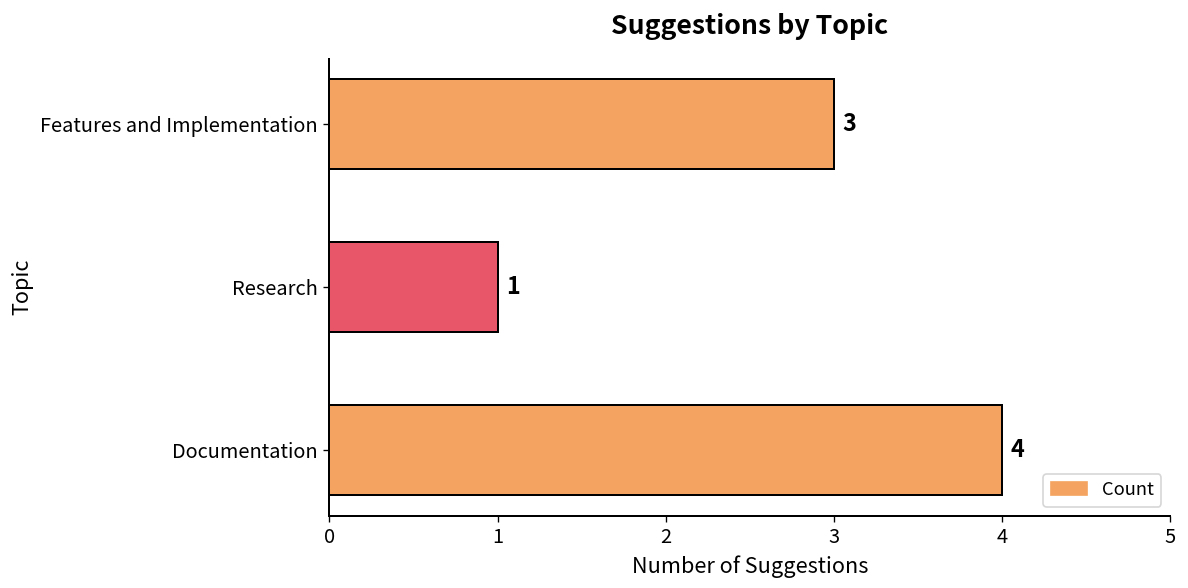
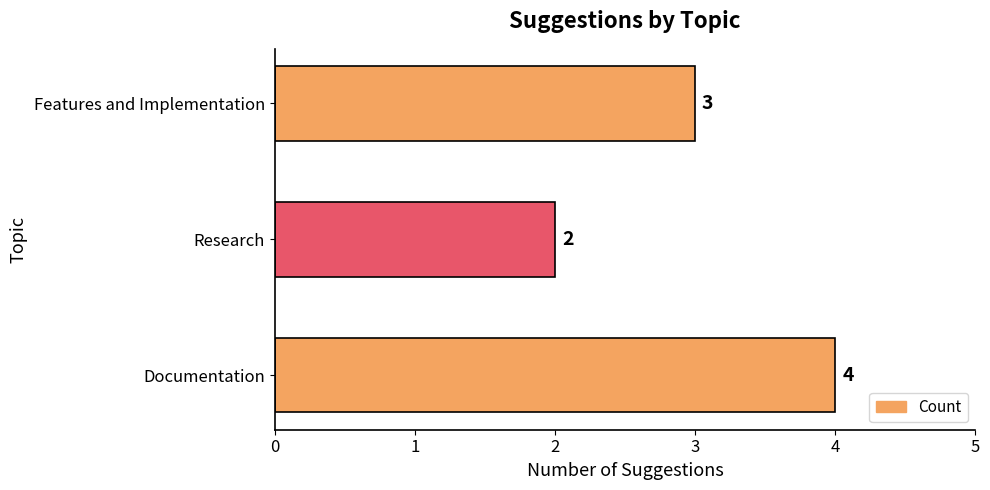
  {
    "Features and Implementation": 3,
-   "Research": 1,
+   "Research": 2,
    "Documentation": 4
  }
